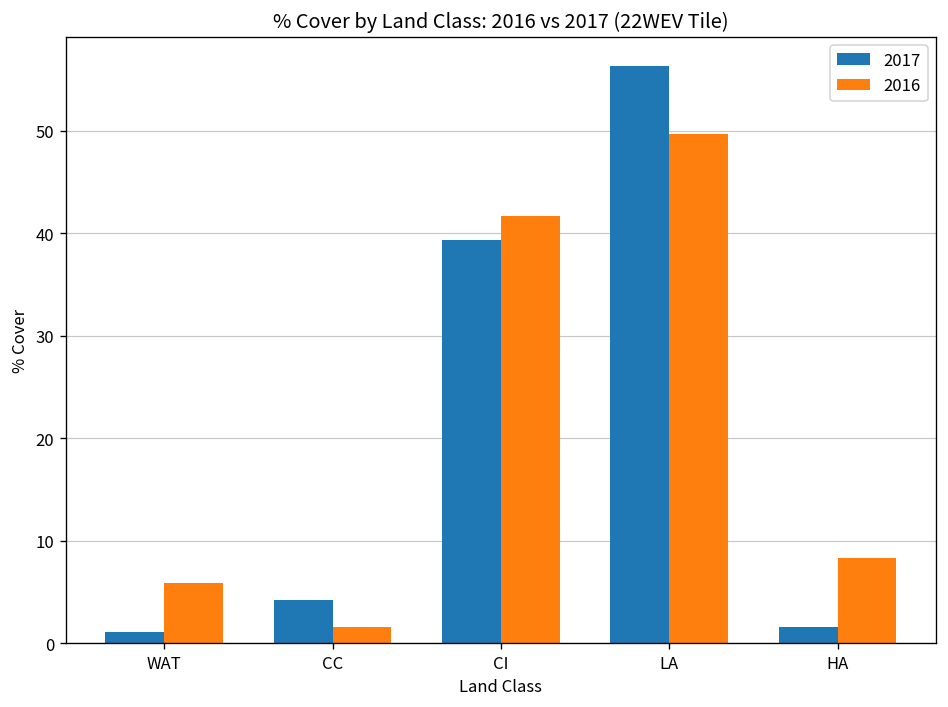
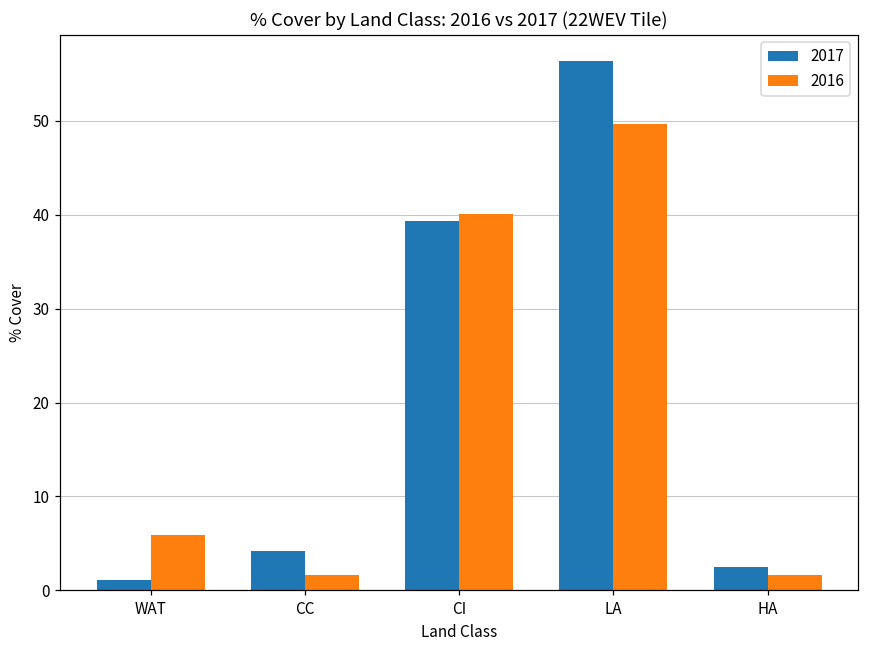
  {
    "2017": {
      "WAT": 1,
      "CC": 4,
      "CI": 39,
      "LA": 56,
-     "HA": 2
+     "HA": 3
    },
    "2016": {
      "WAT": 6,
      "CC": 2,
-     "CI": 42,
+     "CI": 40,
      "LA": 50,
-     "HA": 8
+     "HA": 2
    }
  }
